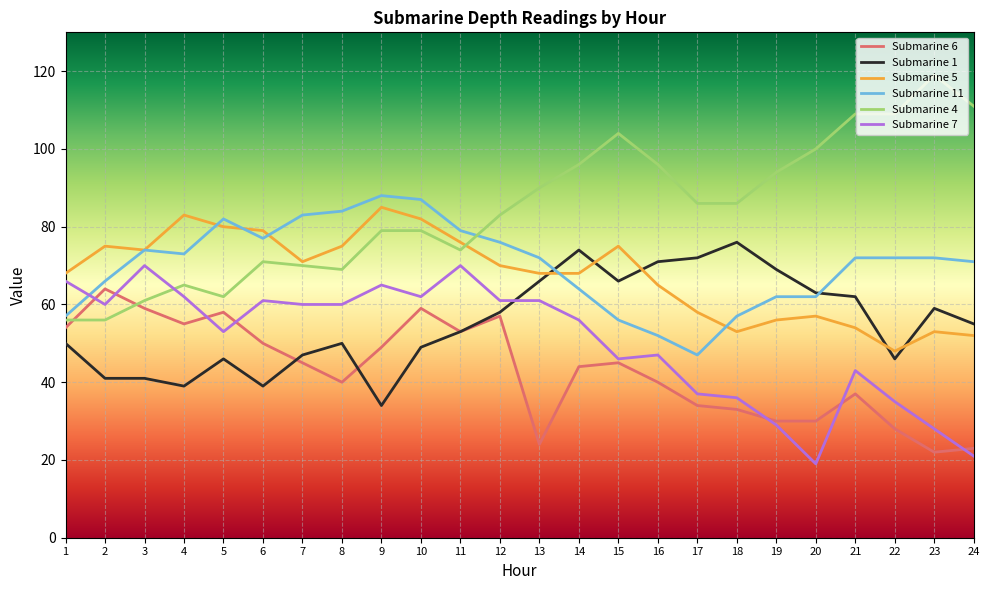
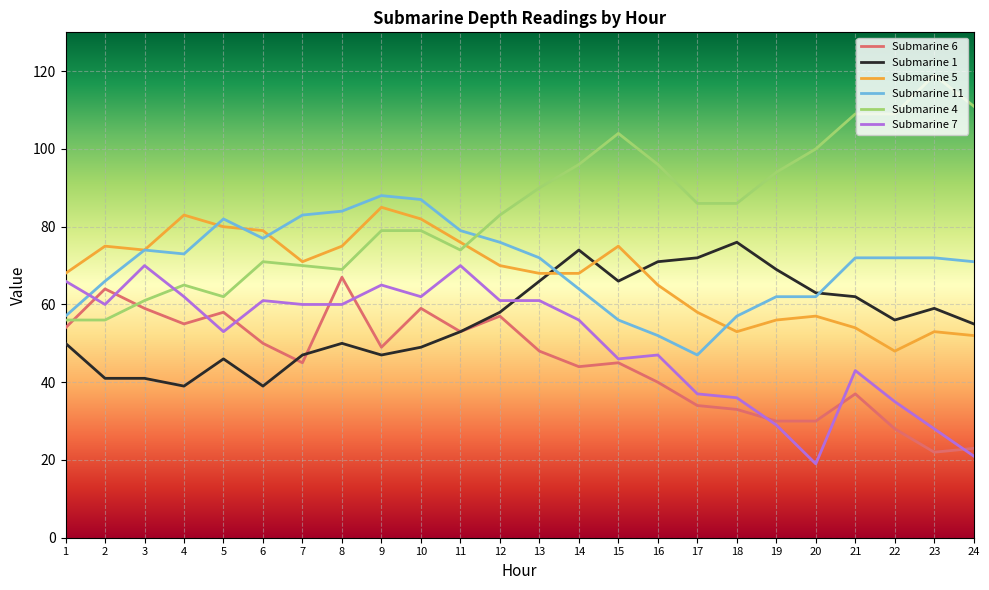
  {
    "Submarine 6": {
      "1": 54,
      "2": 64,
      "3": 59,
      "4": 55,
      "5": 58,
      "6": 50,
      "7": 45,
-     "8": 40,
+     "8": 67,
      "9": 49,
      "10": 59,
      "12": 57,
-     "13": 24,
+     "13": 48,
      "14": 44,
      "15": 45,
      "16": 40,
      "17": 34,
      "18": 33,
      "19": 30,
      "20": 30,
      "21": 37,
      "22": 28,
      "23": 22,
      "24": 23
    },
    "Submarine 1": {
      "1": 50,
      "2": 41,
      "3": 41,
      "4": 39,
      "5": 46,
      "6": 39,
      "7": 47,
      "8": 50,
-     "9": 34,
+     "9": 47,
      "10": 49,
      "12": 58,
      "13": 66,
      "14": 74,
      "15": 66,
      "16": 71,
      "17": 72,
      "18": 76,
      "19": 69,
      "20": 63,
      "21": 62,
-     "22": 46,
+     "22": 56,
      "23": 59,
      "24": 55
    },
    "Submarine 5": {
      "1": 68,
      "2": 75,
      "4": 83,
      "5": 80,
      "6": 79,
      "7": 71,
      "8": 75,
      "9": 85,
      "10": 82,
      "11": 76,
      "12": 70,
      "13": 68,
      "14": 68,
      "15": 75,
      "16": 65,
      "17": 58,
      "18": 53,
      "19": 56,
      "20": 57,
      "21": 54,
      "22": 48,
      "23": 53,
      "24": 52
    },
    "Submarine 11": {
      "1": 57,
      "2": 66,
      "4": 73,
      "5": 82,
      "6": 77,
      "7": 83,
      "8": 84,
      "9": 88,
      "10": 87,
      "11": 79,
      "12": 76,
      "13": 72,
      "14": 64,
      "15": 56,
      "16": 52,
      "17": 47,
      "18": 57,
      "19": 62,
      "20": 62,
      "21": 72,
      "22": 72,
      "23": 72,
      "24": 71
    },
    "Submarine 4": {
      "1": 56,
      "2": 56,
      "3": 61,
      "4": 65,
      "5": 62,
      "6": 71,
      "7": 70,
      "8": 69,
      "9": 79,
      "10": 79,
      "11": 74,
      "12": 83,
      "13": 90,
      "14": 96,
      "15": 104,
      "16": 96,
      "17": 86,
      "18": 86,
      "19": 94,
      "20": 100,
      "21": 109,
      "24": 111
    },
    "Submarine 7": {
      "1": 66,
      "2": 60,
      "3": 70,
      "4": 62,
      "5": 53,
      "6": 61,
      "7": 60,
      "8": 60,
      "9": 65,
      "10": 62,
      "11": 70,
      "12": 61,
      "13": 61,
      "14": 56,
      "15": 46,
      "16": 47,
      "17": 37,
      "18": 36,
      "19": 29,
      "20": 19,
      "21": 43,
      "22": 35,
      "23": 28,
      "24": 21
    }
  }
